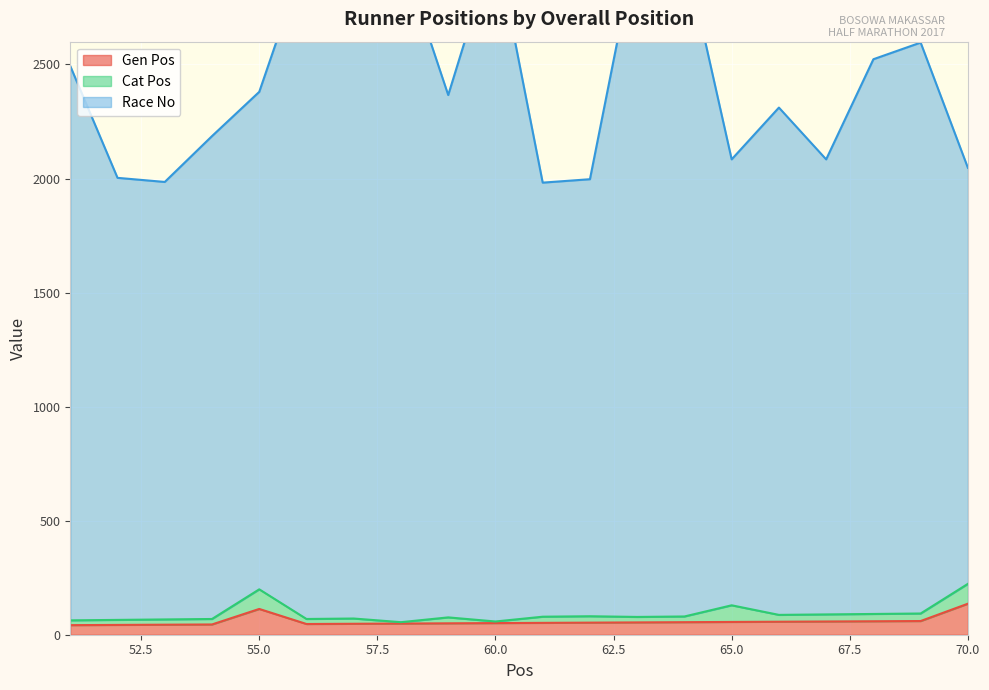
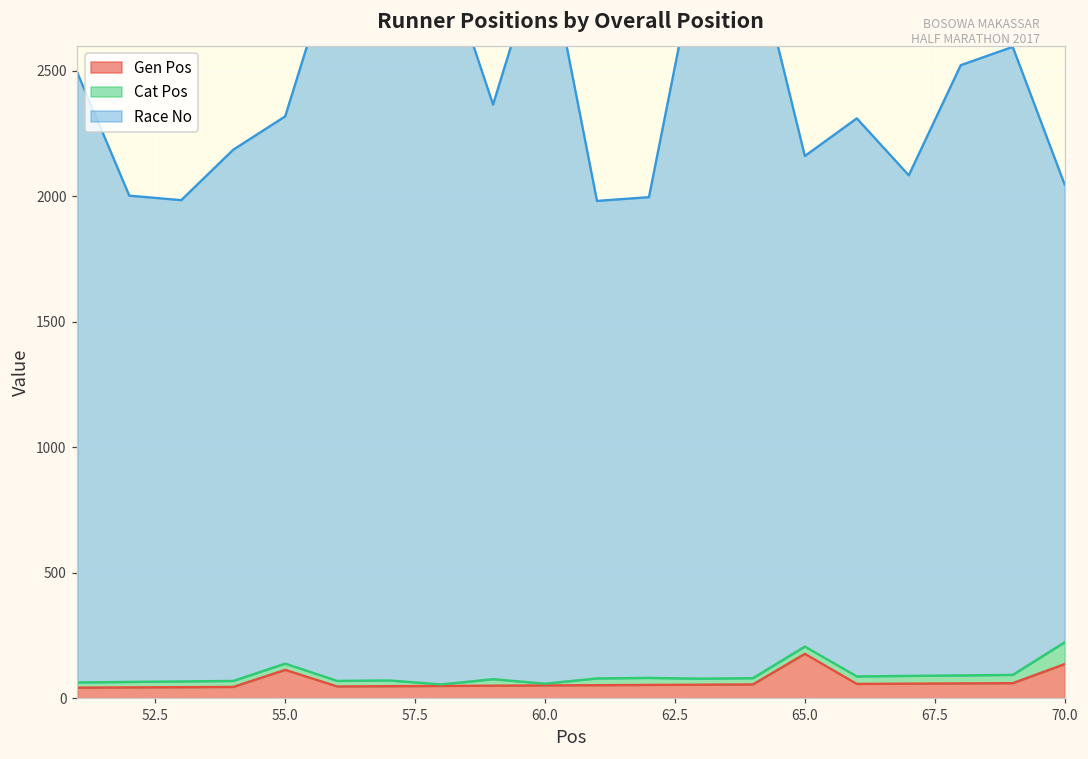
  {
    "Gen Pos": {
      "55.0": 110,
-     "65.0": 60,
+     "65.0": 180,
      "70.0": 140
    },
    "Cat Pos": {
-     "55.0": 90,
-     "65.0": 70,
+     "55.0": 30,
+     "65.0": 30,
      "70.0": 90
    },
    "Race No": {
      "55.0": 2180,
      "65.0": 1960,
      "70.0": 1820
    }
  }
